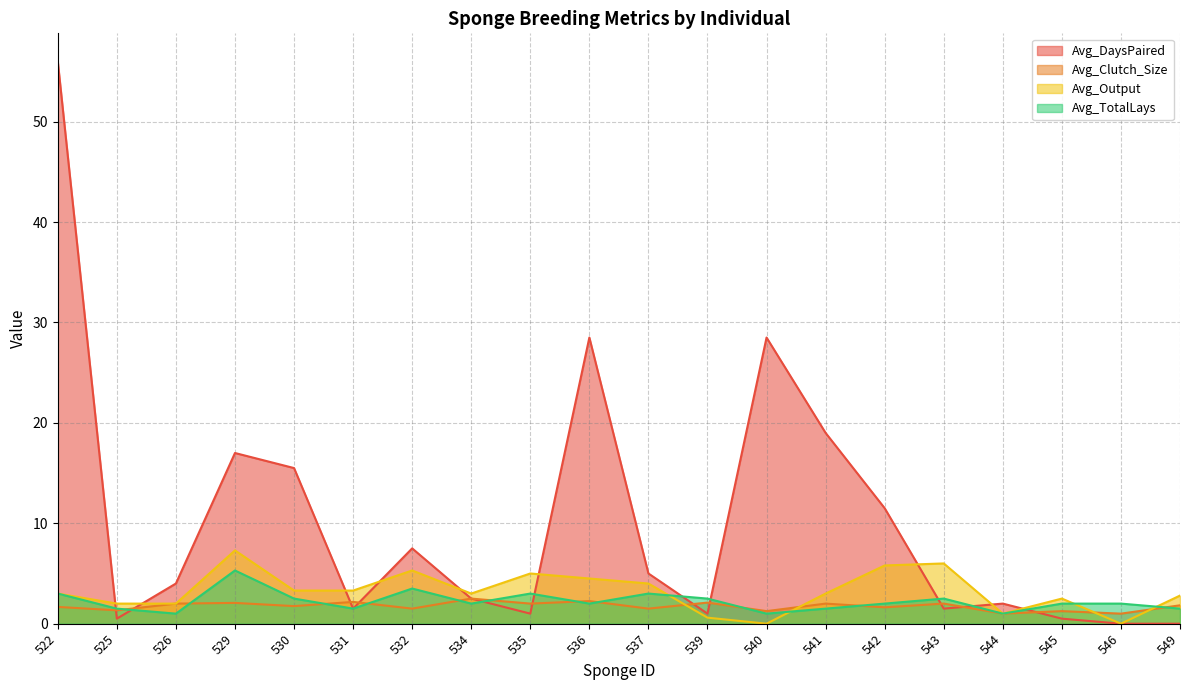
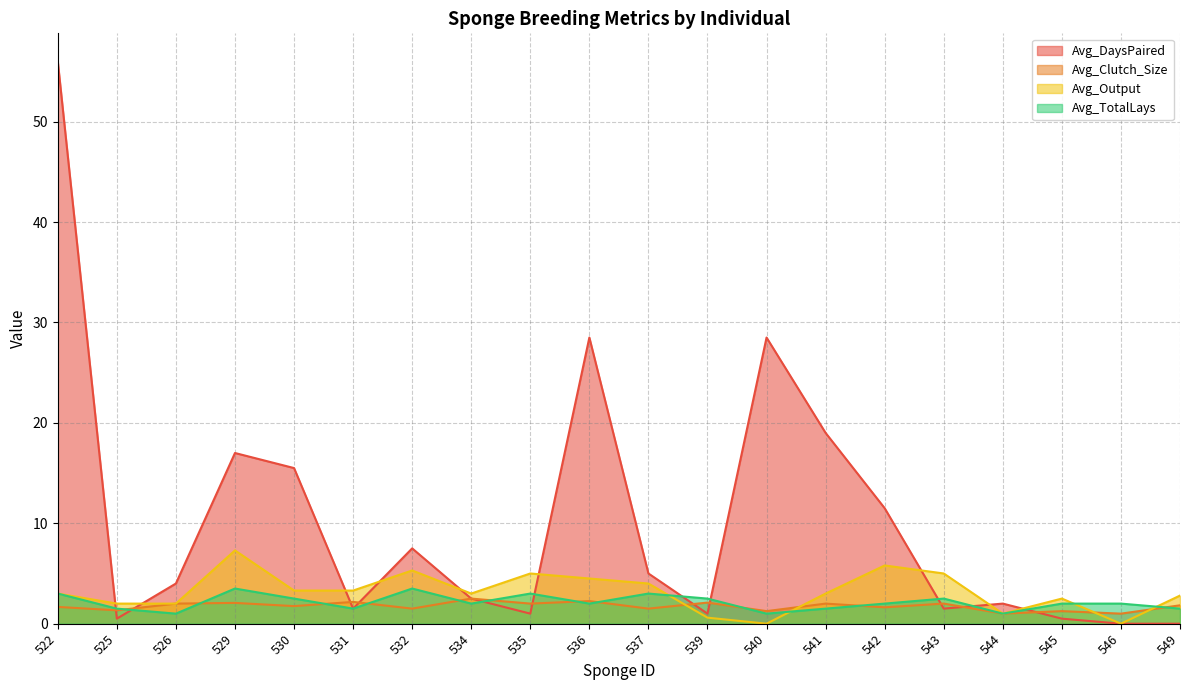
  {
    "Avg_Output": {
      "525": 2,
      "529": 7.3,
      "530": 3.3,
      "531": 3.3,
      "532": 5.3,
      "534": 3,
      "535": 5,
      "536": 4.5,
      "537": 4,
      "539": 0.6,
      "540": 0,
      "541": 3,
      "542": 6,
-     "543": 6,
+     "543": 5,
      "545": 2.5,
      "549": 3
    },
    "Avg_TotalLays": {
      "526": 1.0,
-     "529": 5.3,
+     "529": 3.5,
      "530": 2.5,
      "532": 3.5,
      "534": 2.0,
      "535": 3.0,
      "537": 3.0,
      "539": 2.5,
      "541": 1.5,
      "542": 2.0,
      "543": 2.5,
      "545": 2.0,
      "546": 2.0,
      "549": 1.5
    }
  }
